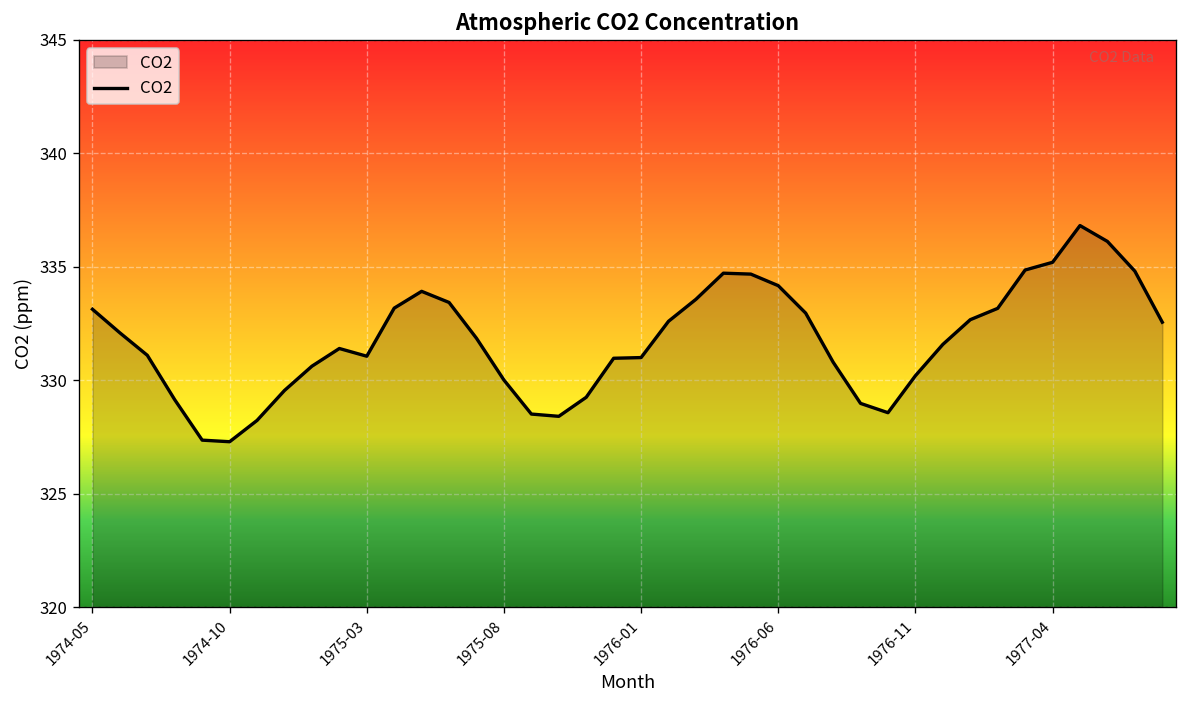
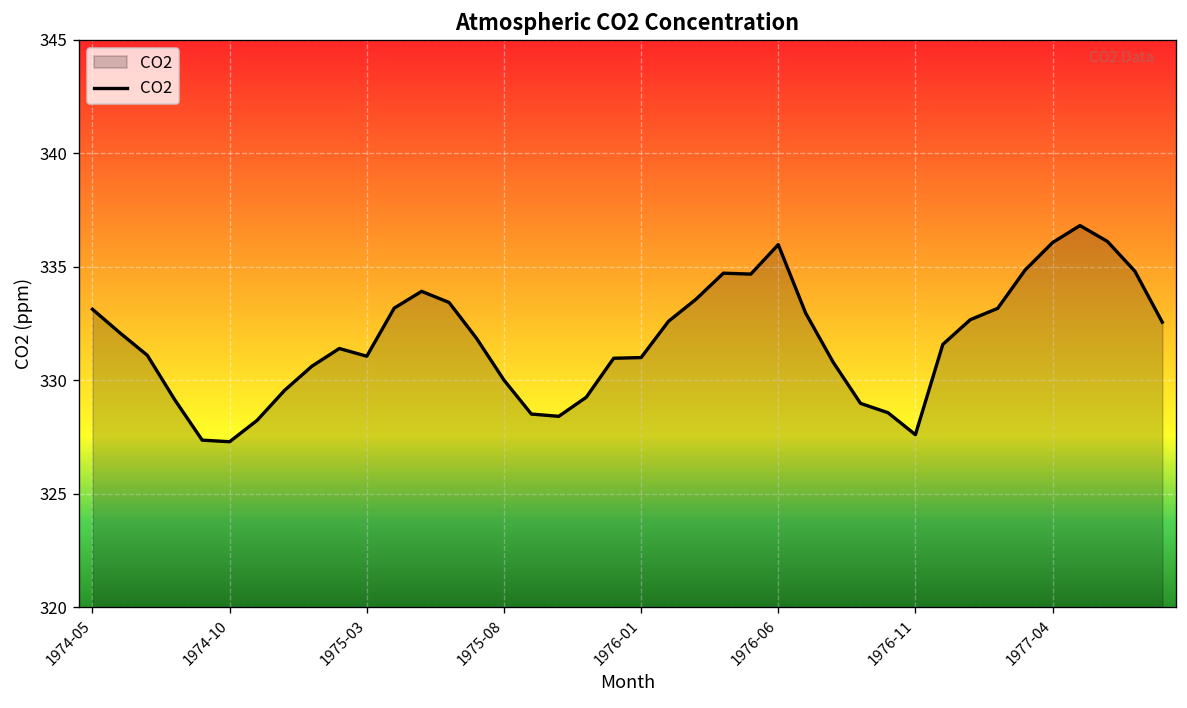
  {
    "1974-05": 333.1,
    "1974-10": 327.3,
    "1975-03": 331.1,
    "1975-08": 330.0,
    "1976-01": 331.0,
-   "1976-06": 334.2,
-   "1976-11": 330.2,
-   "1977-04": 335.2
+   "1976-06": 336.0,
+   "1976-11": 327.6,
+   "1977-04": 336.1
  }
